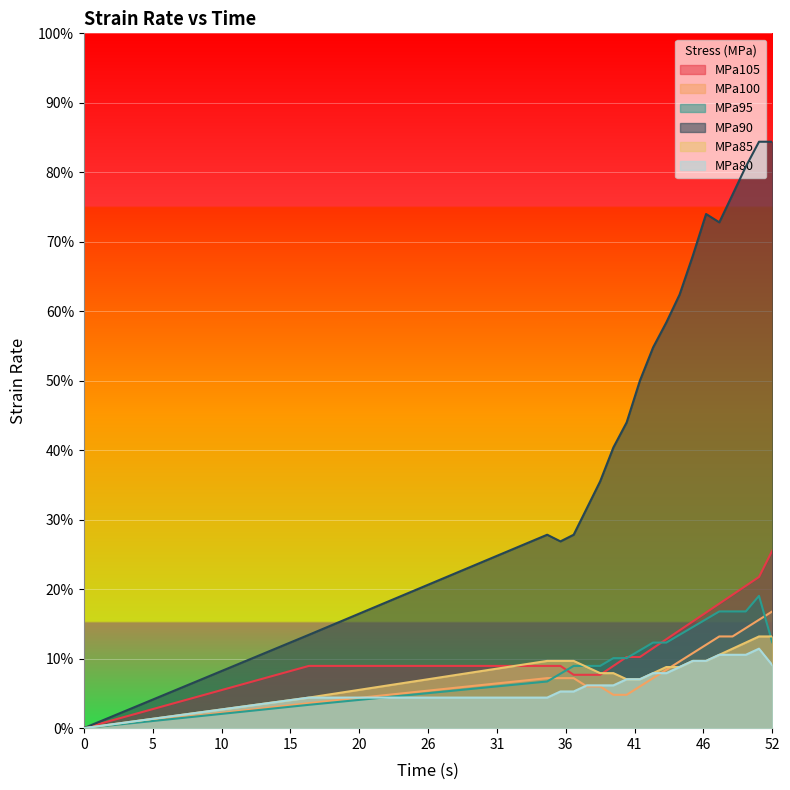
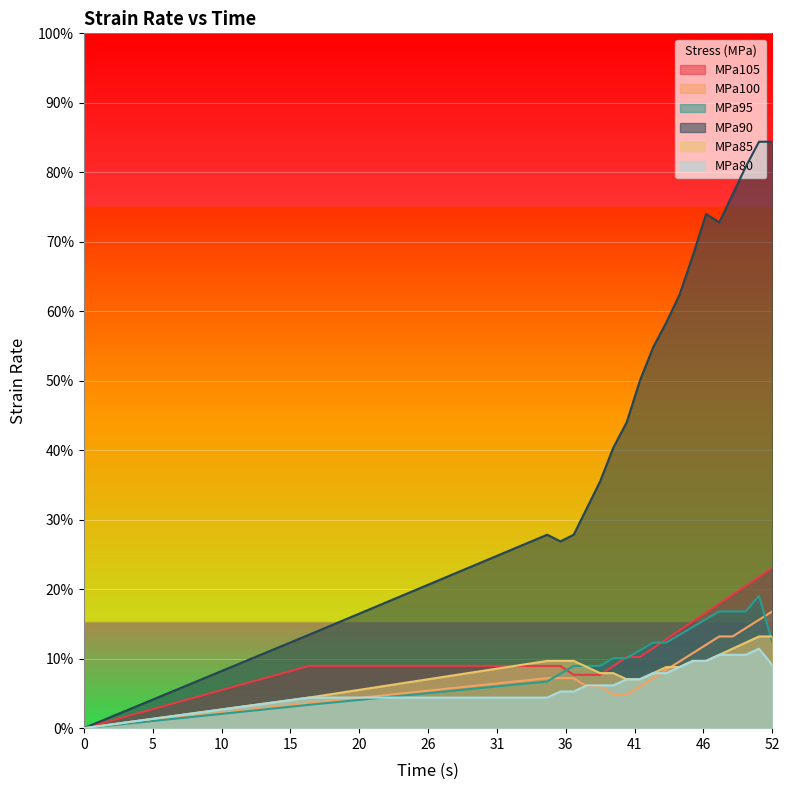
  {
    "MPa105": {
-     "52": "26%"
+     "52": "23%"
    },
    "MPa95": {
      "52": "12%"
    },
    "MPa90": {
      "52": "84%"
    },
    "MPa80": {
      "52": "9%"
    }
  }
